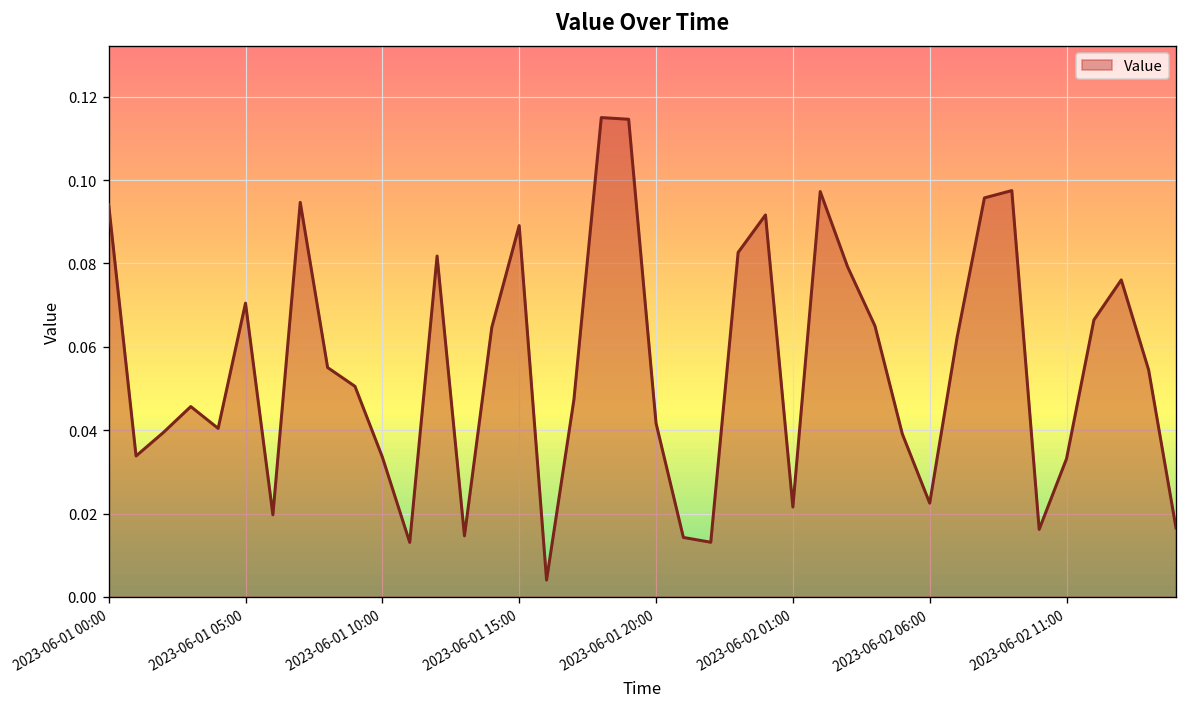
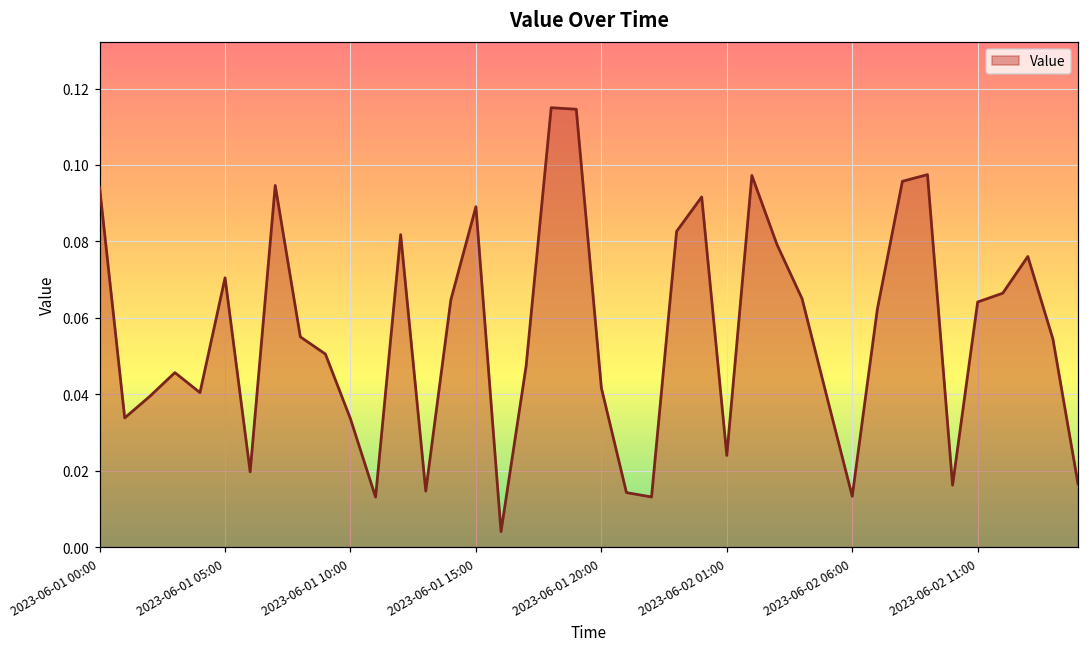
  {
    "2023-06-01 00:00": 0.094,
    "2023-06-01 05:00": 0.070,
    "2023-06-01 10:00": 0.034,
    "2023-06-01 15:00": 0.089,
    "2023-06-01 20:00": 0.042,
-   "2023-06-02 01:00": 0.022,
-   "2023-06-02 06:00": 0.023,
-   "2023-06-02 11:00": 0.033
+   "2023-06-02 01:00": 0.024,
+   "2023-06-02 06:00": 0.013,
+   "2023-06-02 11:00": 0.064
  }
